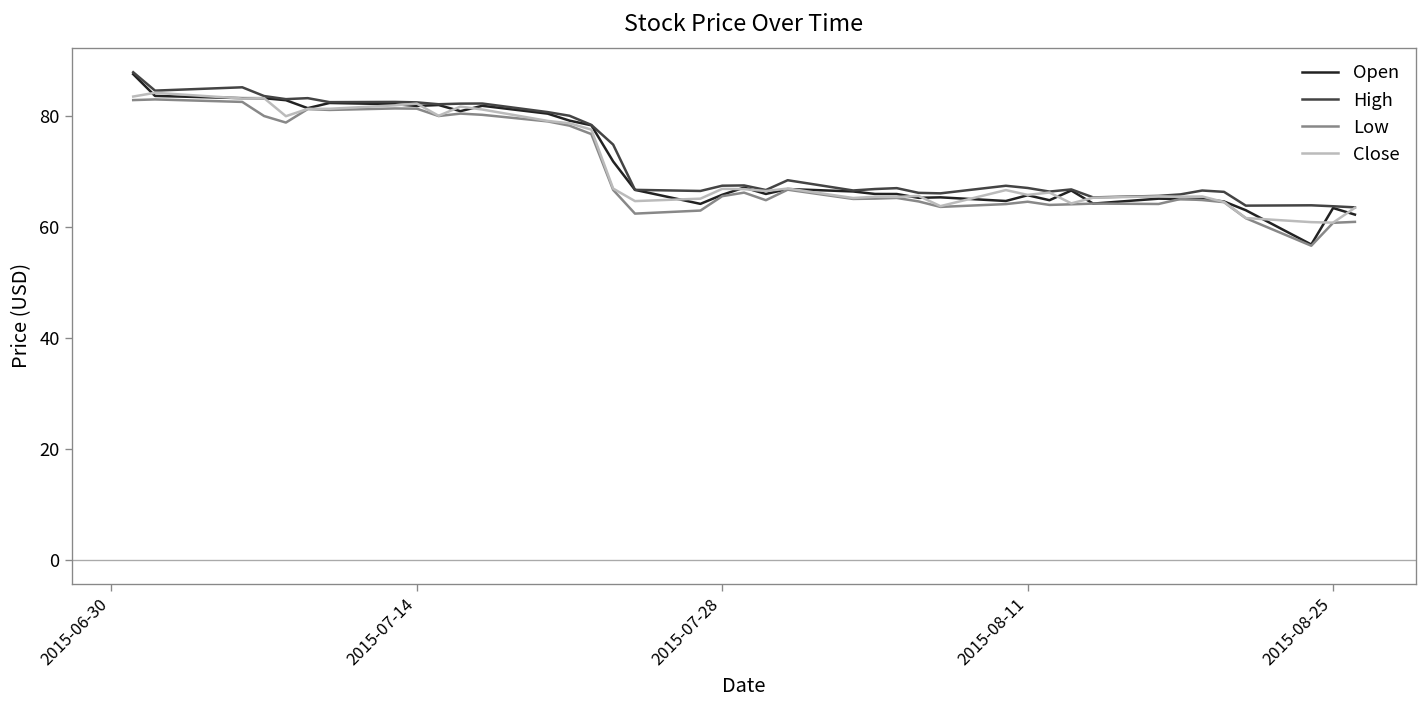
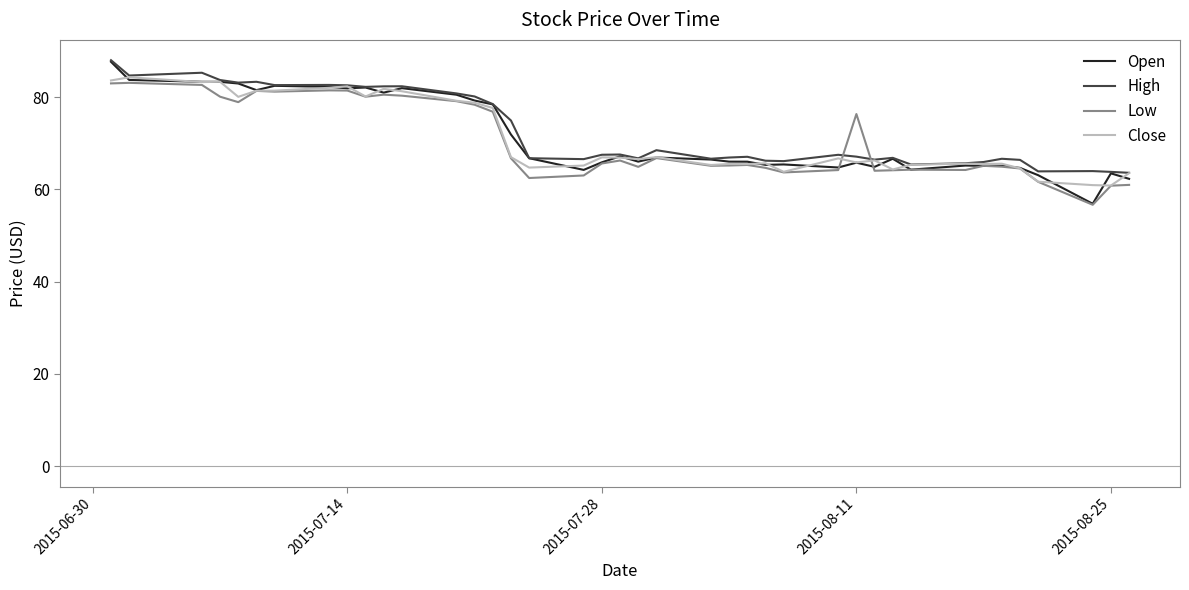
  {
    "Low": {
-     "2015-08-11": 65
+     "2015-08-11": 76
    },
    "Close": {
      "2015-07-28": 67
    }
  }
